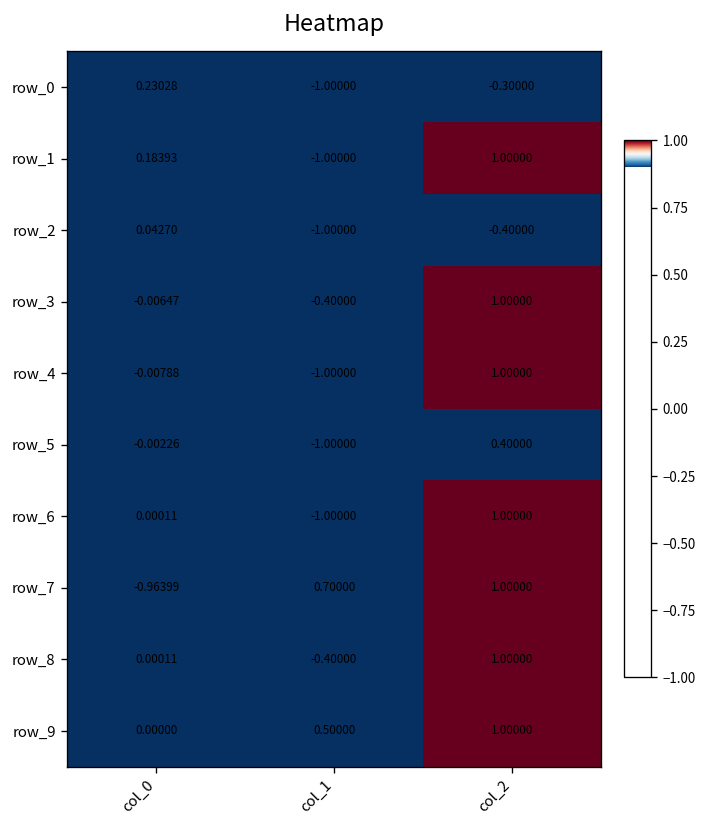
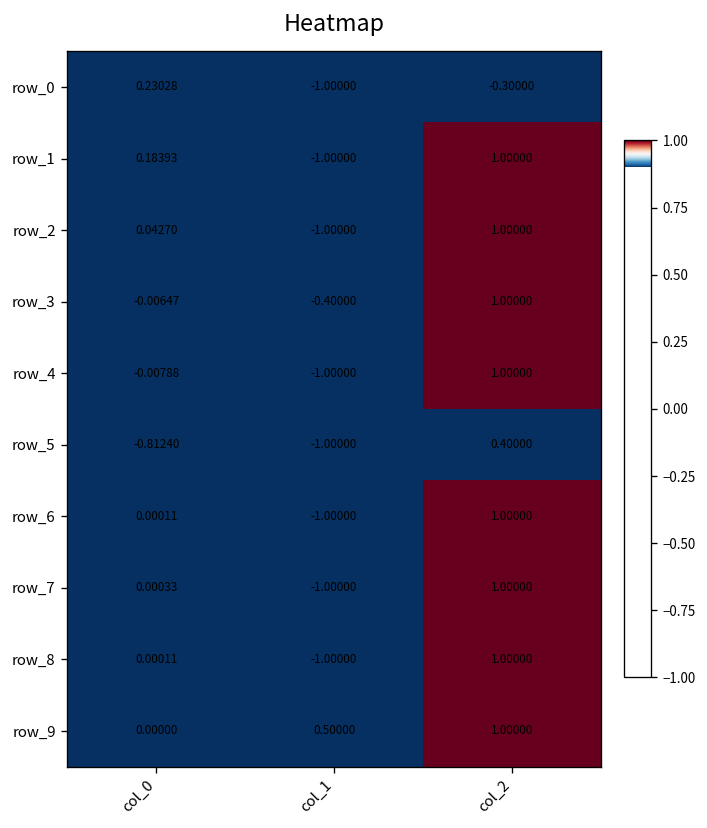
  {
    "row_0": {
      "col_0": 0.23028,
      "col_1": -1.00000,
      "col_2": -0.30000
    },
    "row_1": {
      "col_0": 0.18393,
      "col_1": -1.00000,
      "col_2": 1.00000
    },
    "row_2": {
      "col_0": 0.04270,
      "col_1": -1.00000,
-     "col_2": -0.40000
+     "col_2": 1.00000
    },
    "row_3": {
      "col_0": -0.00647,
      "col_1": -0.40000,
      "col_2": 1.00000
    },
    "row_4": {
      "col_0": -0.00788,
      "col_1": -1.00000,
      "col_2": 1.00000
    },
    "row_5": {
-     "col_0": -0.00226,
+     "col_0": -0.81240,
      "col_1": -1.00000,
      "col_2": 0.40000
    },
    "row_6": {
      "col_0": 0.00011,
      "col_1": -1.00000,
      "col_2": 1.00000
    },
    "row_7": {
-     "col_0": -0.96399,
-     "col_1": 0.70000,
+     "col_0": 0.00033,
+     "col_1": -1.00000,
      "col_2": 1.00000
    },
    "row_8": {
      "col_0": 0.00011,
-     "col_1": -0.40000,
+     "col_1": -1.00000,
      "col_2": 1.00000
    },
    "row_9": {
      "col_0": 0.00000,
      "col_1": 0.50000,
      "col_2": 1.00000
    }
  }
